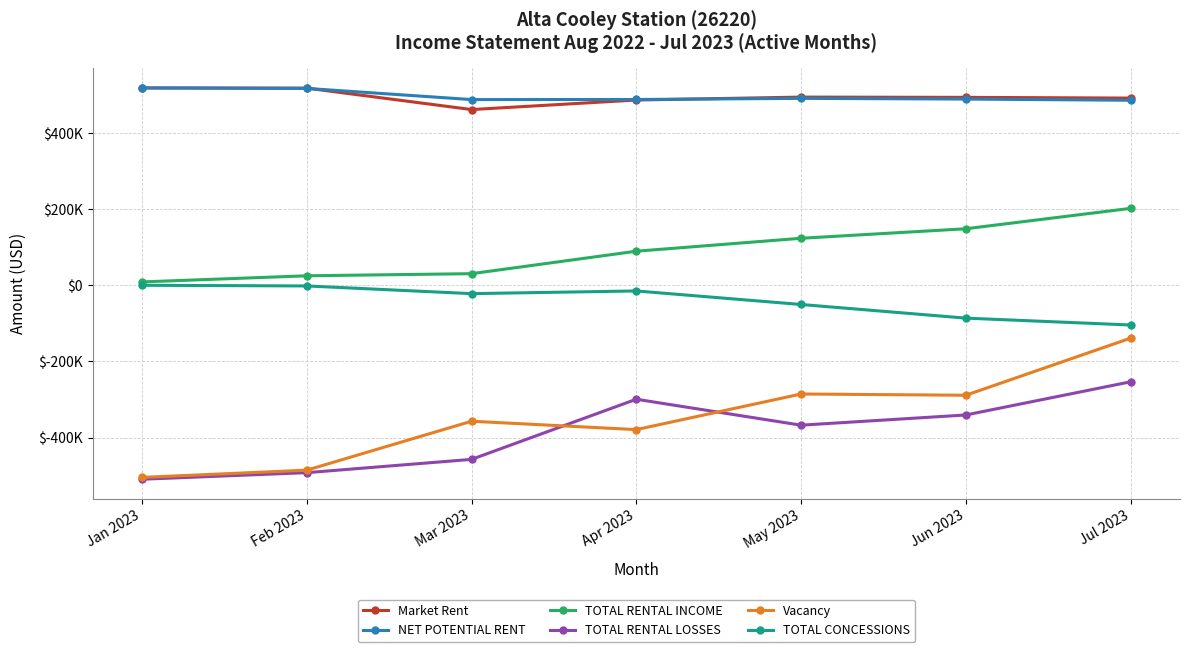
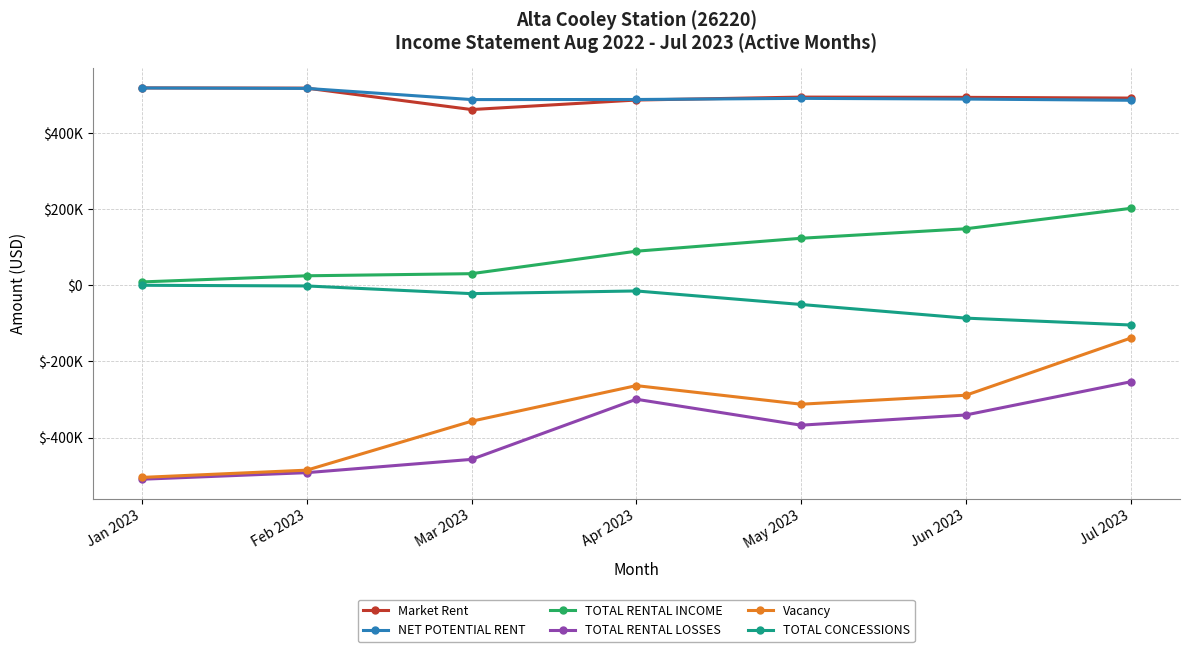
  {
    "Market Rent": {
      "Mar 2023": "$460000"
    },
    "NET POTENTIAL RENT": {
      "Mar 2023": "$490000"
    },
    "TOTAL RENTAL LOSSES": {
      "Mar 2023": "$-460000",
      "Apr 2023": "$-300000",
      "May 2023": "$-370000",
      "Jun 2023": "$-340000",
      "Jul 2023": "$-250000"
    },
    "Vacancy": {
      "Mar 2023": "$-360000",
-     "Apr 2023": "$-380000",
-     "May 2023": "$-290000",
+     "Apr 2023": "$-260000",
+     "May 2023": "$-310000",
      "Jun 2023": "$-290000",
      "Jul 2023": "$-140000"
    }
  }
